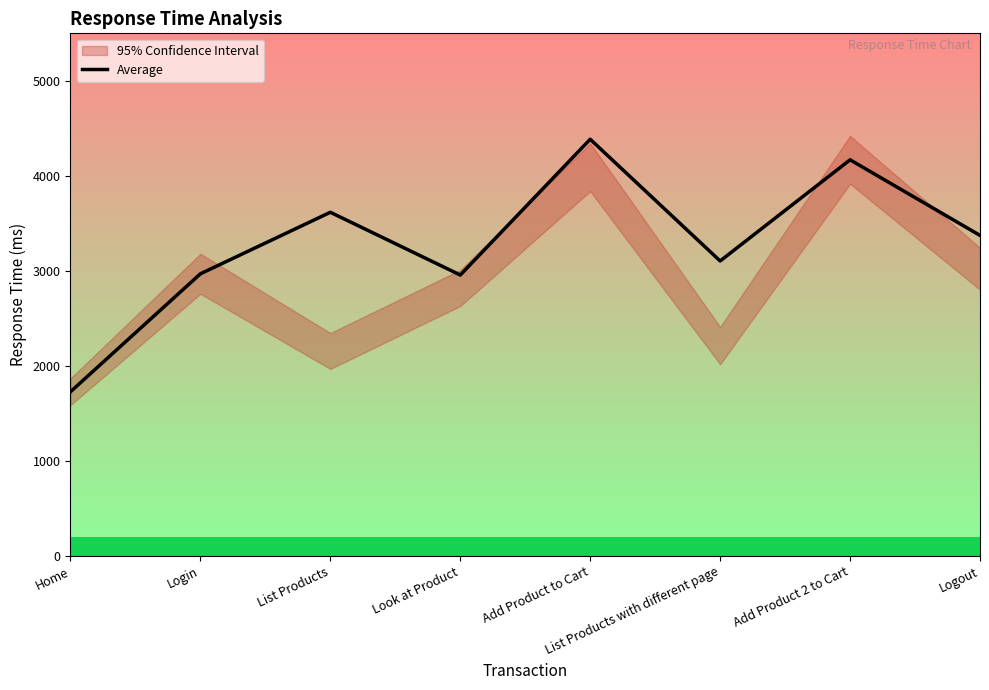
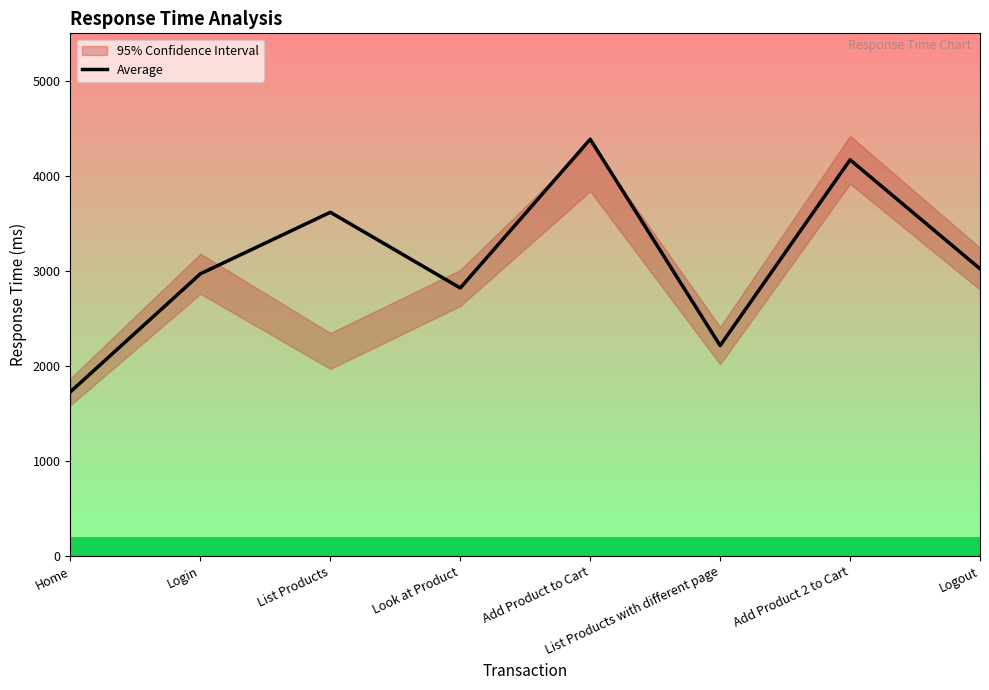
  {
    "Average": {
      "Home": 1700,
      "Login": 3000,
      "List Products": 3600,
-     "Look at Product": 3000,
+     "Look at Product": 2800,
      "Add Product to Cart": 4400,
-     "List Products with different page": 3100,
+     "List Products with different page": 2200,
      "Add Product 2 to Cart": 4200,
-     "Logout": 3400
+     "Logout": 3000
    }
  }
